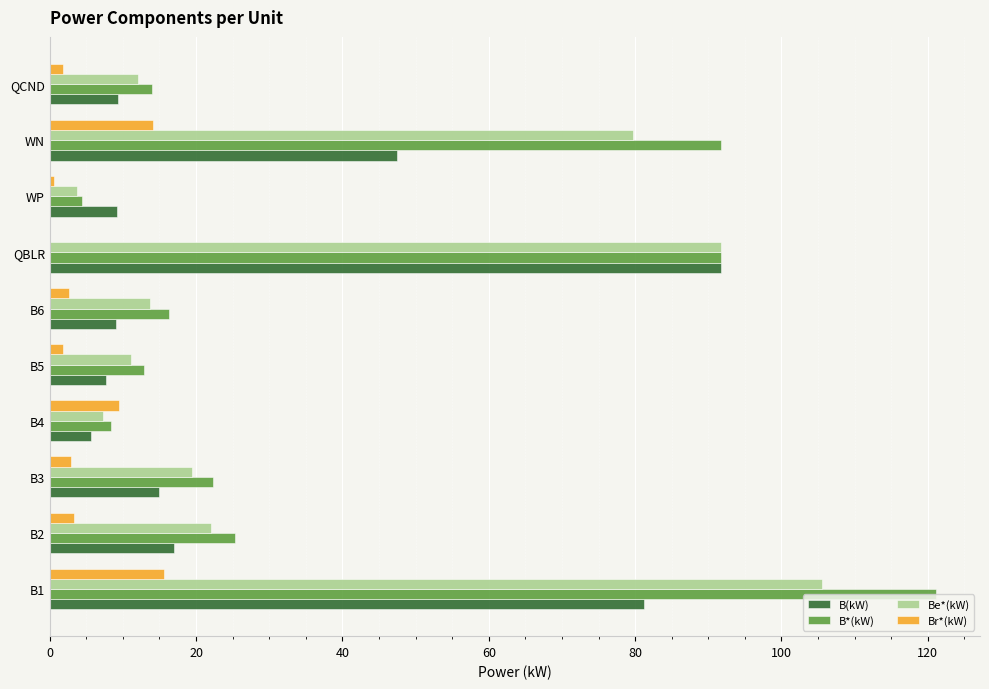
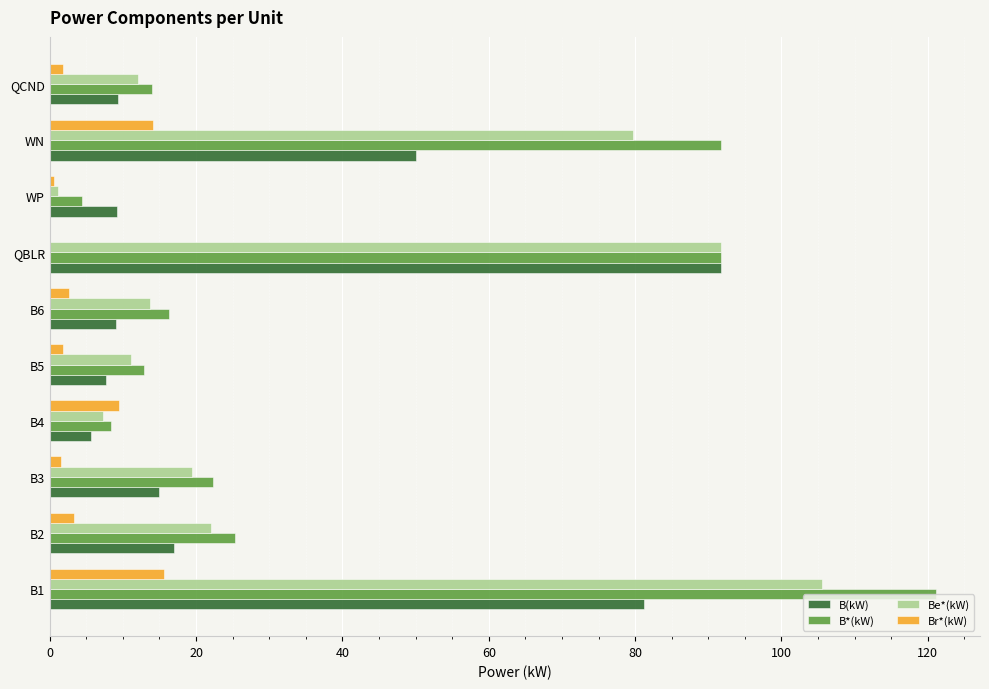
  {
    "B(kW)": {
      "QCND": 9,
-     "WN": 48,
+     "WN": 50,
      "WP": 9,
      "QBLR": 92,
      "B6": 9,
      "B5": 8,
      "B4": 6,
      "B3": 15,
      "B2": 17,
      "B1": 81
    },
    "B*(kW)": {
      "QCND": 14,
      "WN": 92,
      "WP": 4,
      "QBLR": 92,
      "B6": 16,
      "B5": 13,
      "B4": 8,
      "B3": 22,
      "B2": 25,
      "B1": 121
    },
    "Be*(kW)": {
      "QCND": 12,
      "WN": 80,
-     "WP": 4,
+     "WP": 1,
      "QBLR": 92,
      "B6": 14,
      "B5": 11,
      "B4": 7,
      "B3": 19,
      "B2": 22,
      "B1": 105
    },
    "Br*(kW)": {
      "QCND": 2,
      "WN": 14,
      "WP": 1,
      "QBLR": 0,
      "B6": 3,
      "B5": 2,
      "B4": 10,
-     "B3": 3,
+     "B3": 2,
      "B2": 3,
      "B1": 16
    }
  }
